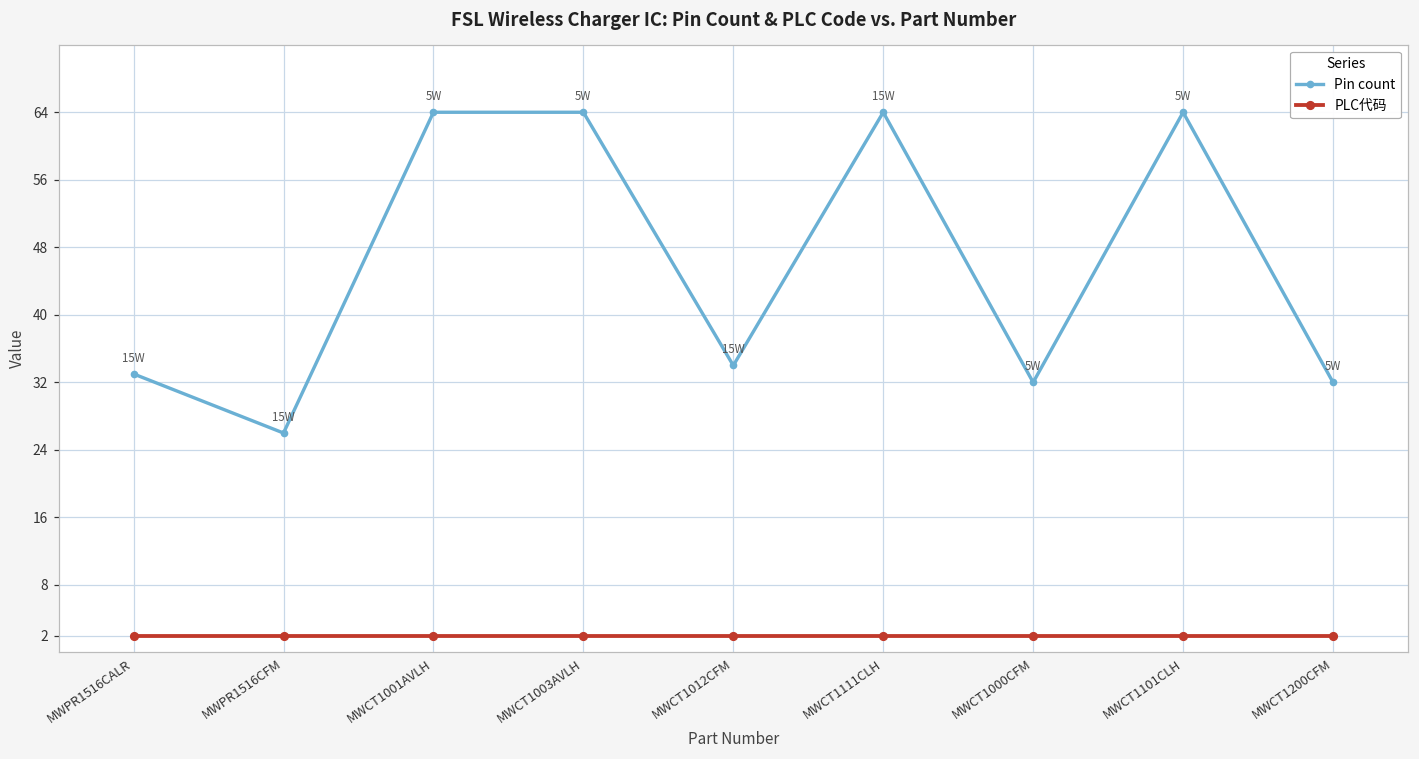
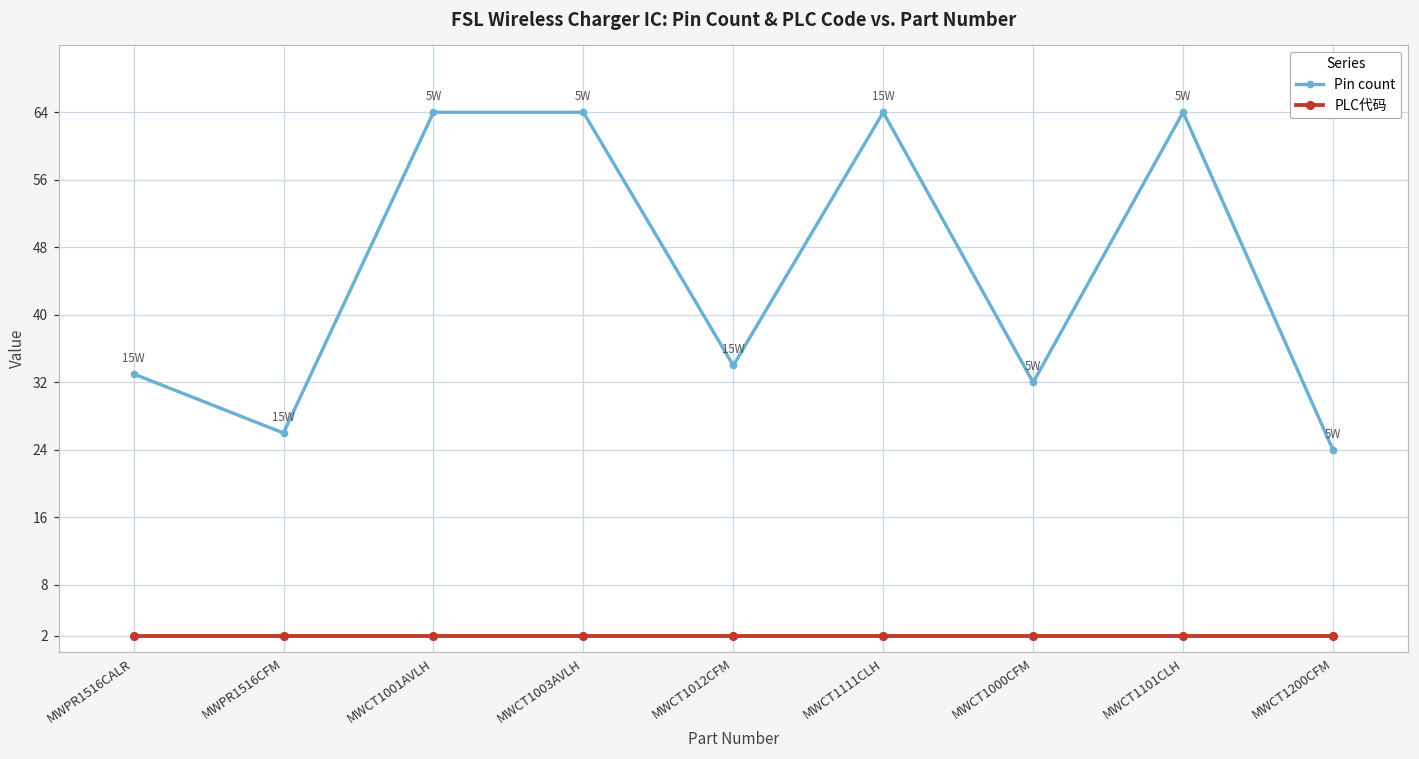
  {
    "Pin count": {
-     "MWCT1200CFM": 32
+     "MWCT1200CFM": 24
    },
    "PLC代码": {
      "MWPR1516CALR": 2,
      "MWPR1516CFM": 2,
      "MWCT1001AVLH": 2,
      "MWCT1003AVLH": 2,
      "MWCT1012CFM": 2,
      "MWCT1111CLH": 2,
      "MWCT1000CFM": 2,
      "MWCT1101CLH": 2,
      "MWCT1200CFM": 2
    }
  }
